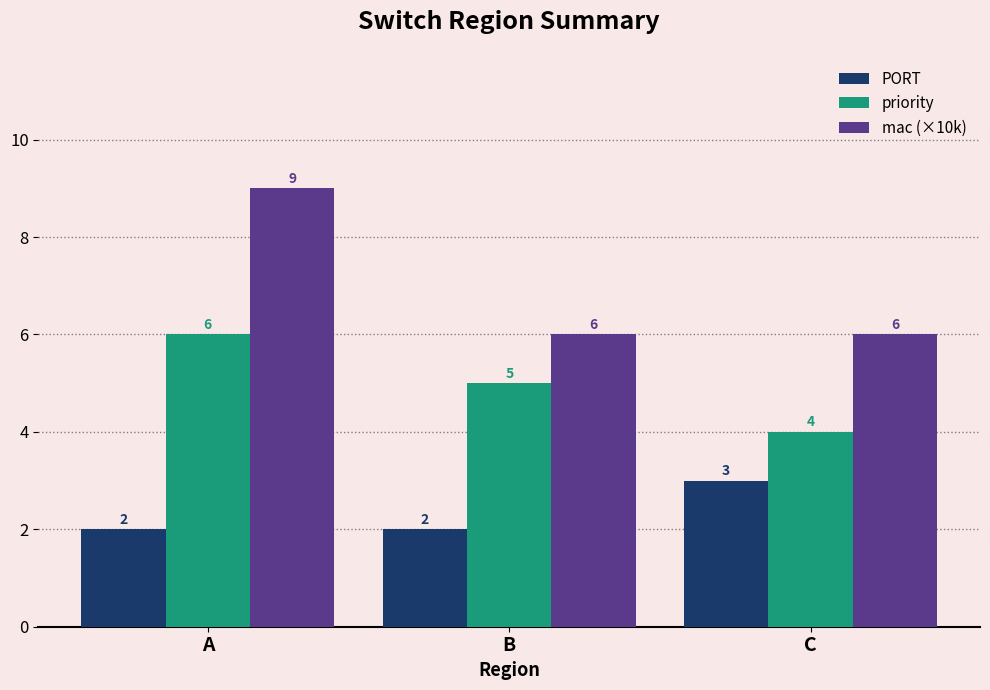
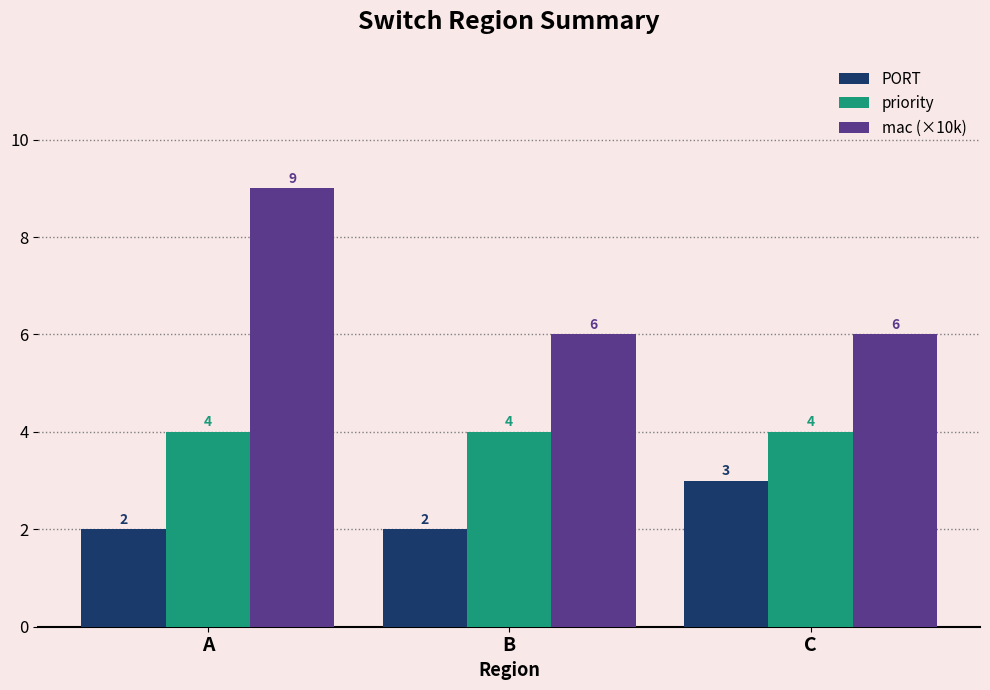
  {
    "PORT": {
      "A": 2,
      "B": 2,
      "C": 3
    },
    "priority": {
-     "A": 6,
-     "B": 5,
+     "A": 4,
+     "B": 4,
      "C": 4
    },
    "mac (×10k)": {
      "A": 9,
      "B": 6,
      "C": 6
    }
  }
